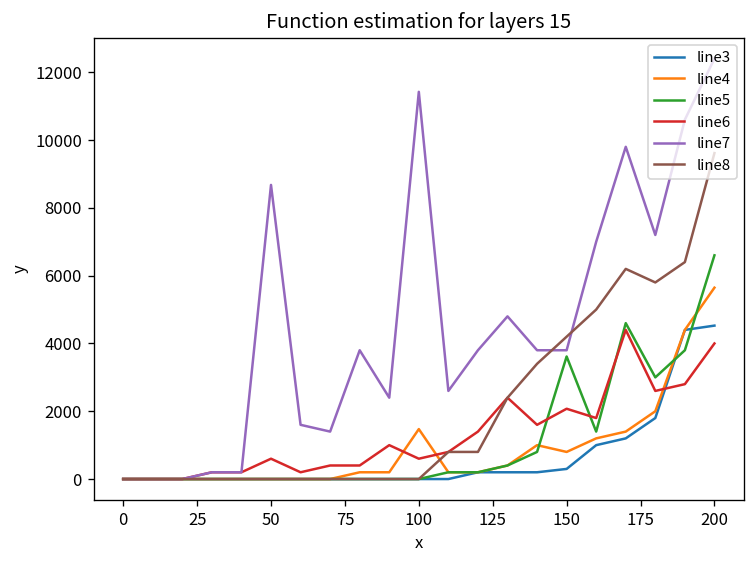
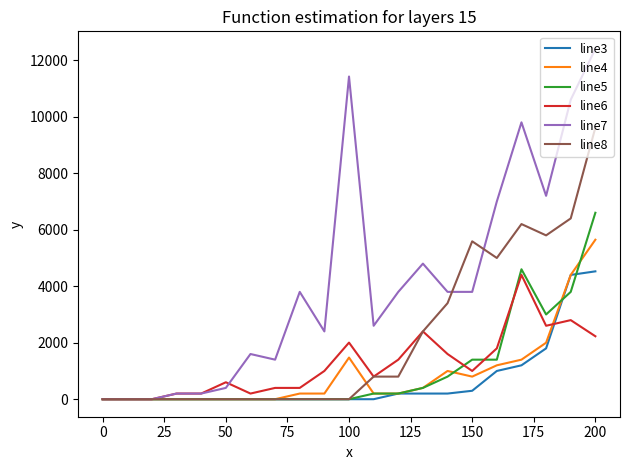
  {
    "line3": {
      "150": 300,
      "200": 4500
    },
    "line4": {
      "100": 1500,
      "150": 800,
      "200": 5600
    },
    "line5": {
-     "150": 3600,
+     "150": 1400,
      "200": 6600
    },
    "line6": {
      "50": 600,
-     "100": 600,
-     "150": 2100,
-     "200": 4000
+     "100": 2000,
+     "150": 1000,
+     "200": 2200
    },
    "line7": {
-     "50": 8700,
+     "50": 400,
      "100": 11400,
      "150": 3800
    },
    "line8": {
-     "150": 4200
+     "150": 5600
    }
  }
